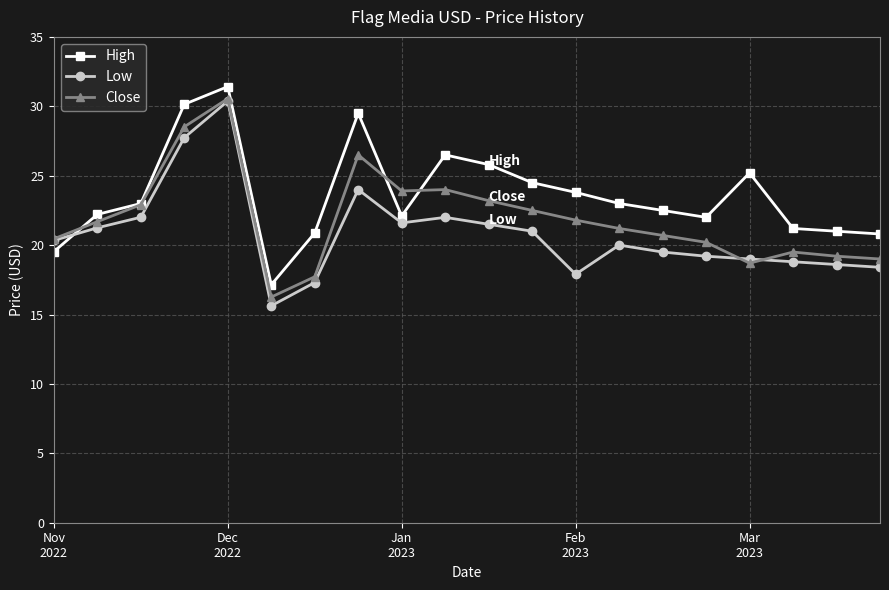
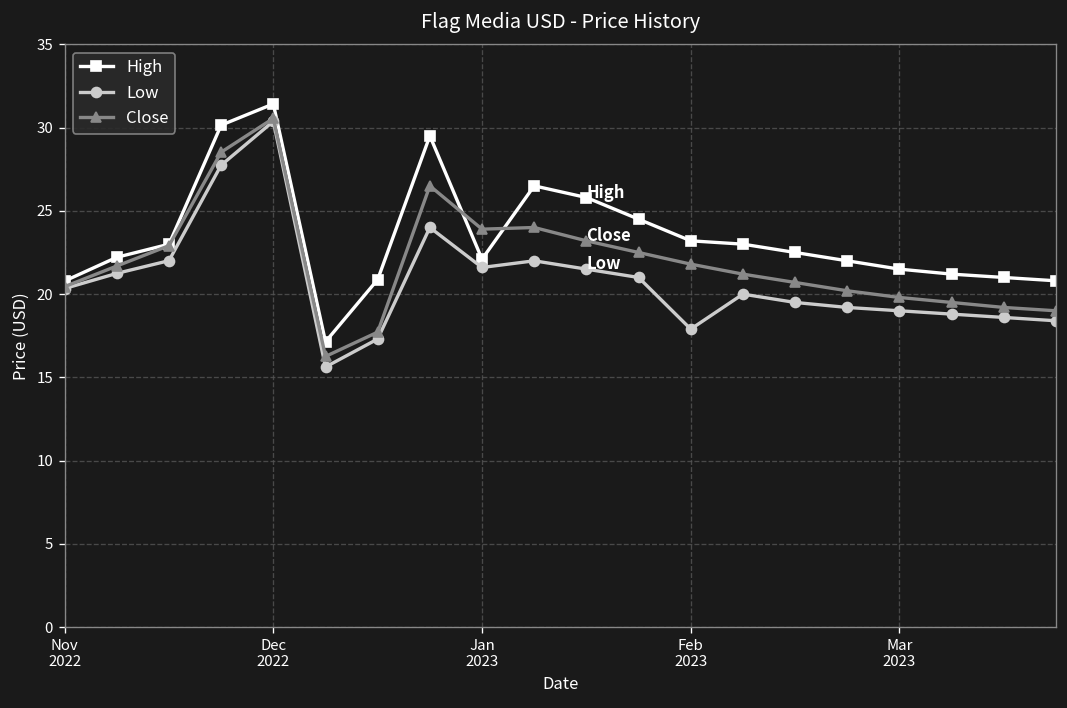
  {
    "High": {
-     "Nov 2022": 19.5,
+     "Nov 2022": 20.8,
      "Dec 2022": 31.4,
      "Jan 2023": 22.1,
-     "Feb 2023": 23.8,
-     "Mar 2023": 25.2
+     "Feb 2023": 23.2,
+     "Mar 2023": 21.5
    },
    "Low": {
      "Jan 2023": 21.6,
      "Feb 2023": 17.9,
      "Mar 2023": 19.0
    },
    "Close": {
      "Jan 2023": 23.9,
      "Feb 2023": 21.8,
-     "Mar 2023": 18.7
+     "Mar 2023": 19.8
    }
  }
